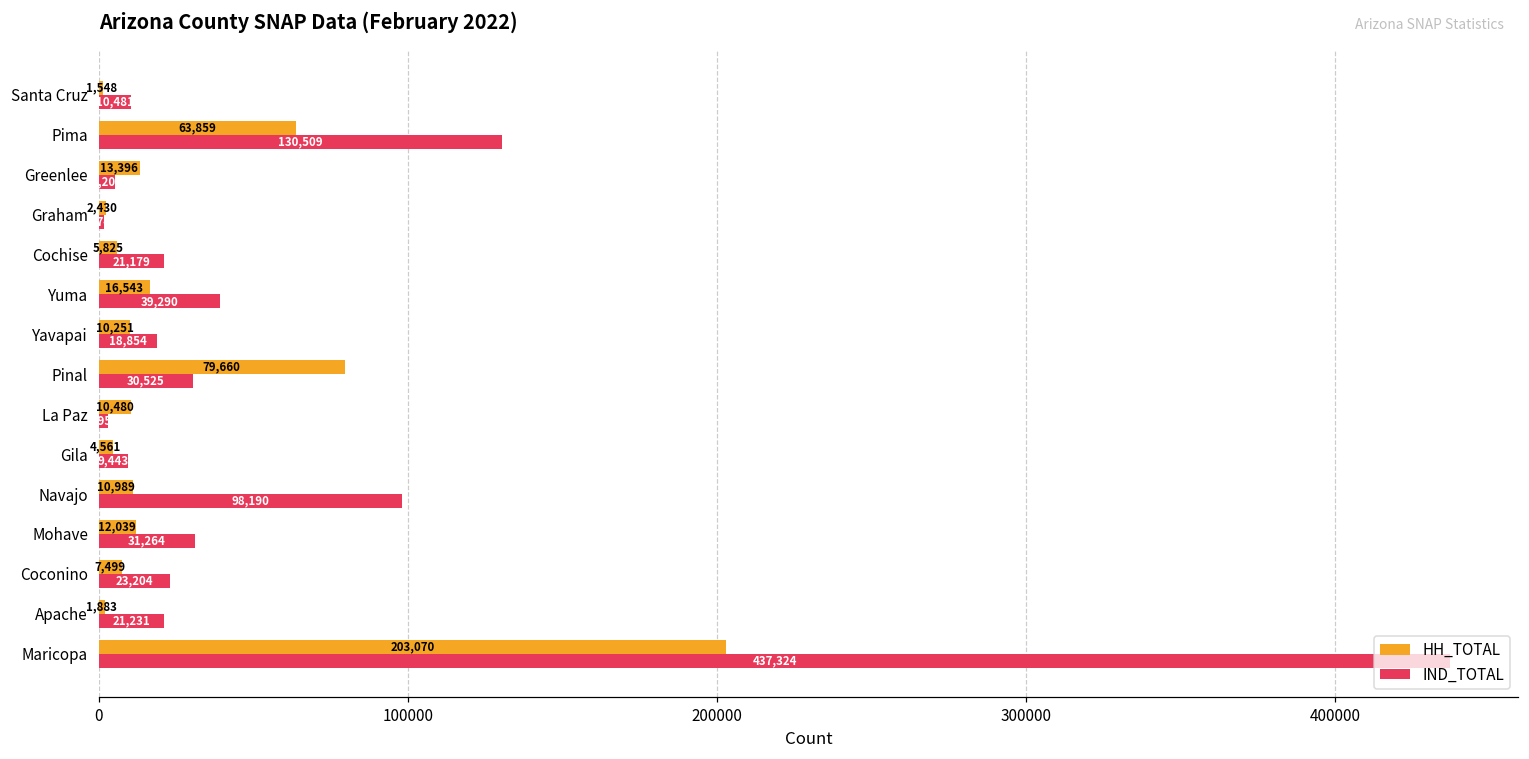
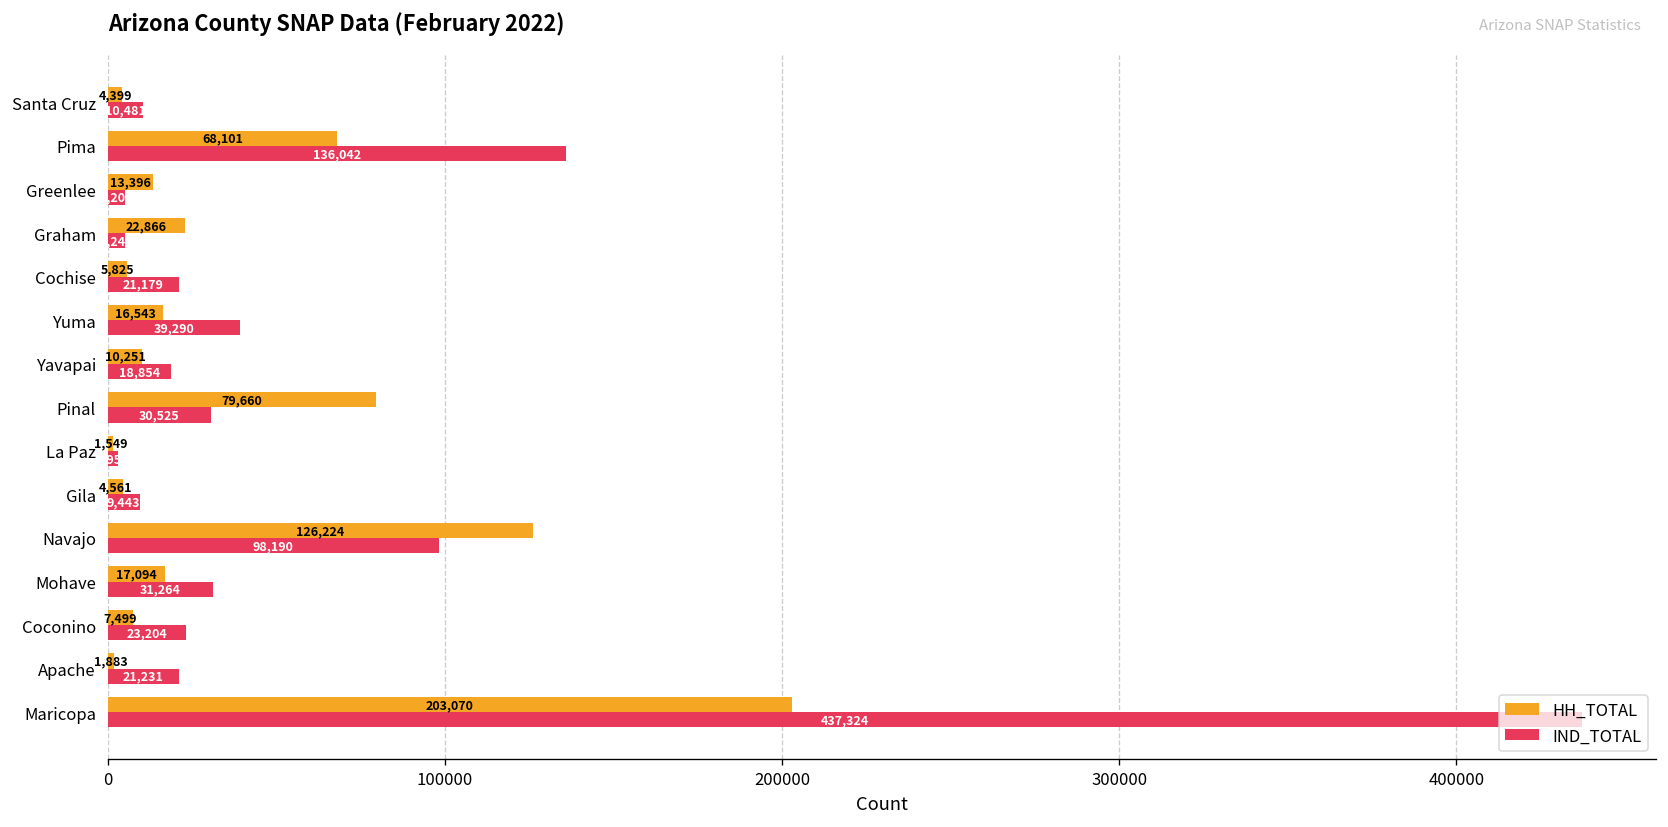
  {
    "HH_TOTAL": {
-     "Santa Cruz": "1,548",
-     "Pima": "63,859",
+     "Santa Cruz": "4,399",
+     "Pima": "68,101",
      "Greenlee": "13,396",
-     "Graham": "2,430",
+     "Graham": "22,866",
      "Cochise": "5,825",
      "Yuma": "16,543",
      "Yavapai": "10,251",
      "Pinal": "79,660",
-     "La Paz": "10,480",
+     "La Paz": "1,549",
      "Gila": "4,561",
-     "Navajo": "10,989",
-     "Mohave": "12,039",
+     "Navajo": "126,224",
+     "Mohave": "17,094",
      "Coconino": "7,499",
      "Apache": "1,883",
      "Maricopa": "203,070"
    },
    "IND_TOTAL": {
      "Santa Cruz": "10,481",
-     "Pima": "130,509",
-     "Graham": "2000",
+     "Pima": "136,042",
+     "Graham": "5000",
      "Cochise": "21,179",
      "Yuma": "39,290",
      "Yavapai": "18,854",
      "Pinal": "30,525",
      "Gila": "9,443",
      "Navajo": "98,190",
      "Mohave": "31,264",
      "Coconino": "23,204",
      "Apache": "21,231"
    }
  }
